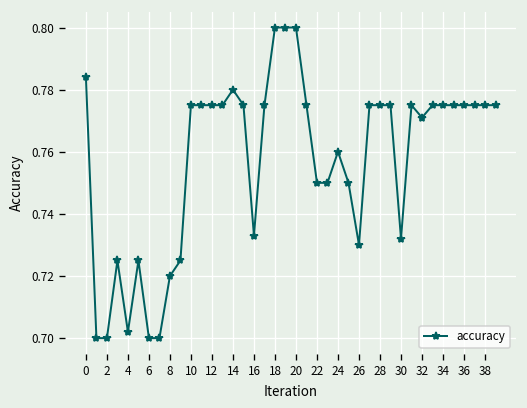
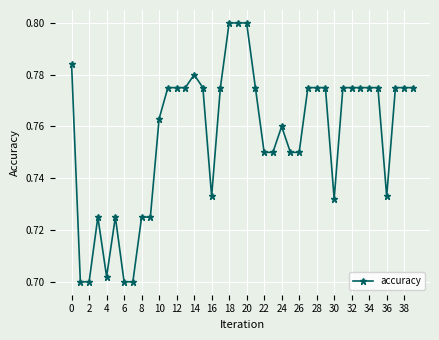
  {
    "0": 0.784,
    "2": 0.700,
    "4": 0.702,
    "6": 0.700,
-   "8": 0.720,
-   "10": 0.775,
+   "8": 0.725,
+   "10": 0.763,
    "12": 0.775,
    "14": 0.780,
    "16": 0.733,
    "18": 0.800,
    "20": 0.800,
    "22": 0.750,
    "24": 0.760,
-   "26": 0.73,
+   "26": 0.75,
    "28": 0.775,
    "30": 0.732,
-   "32": 0.771,
+   "32": 0.775,
    "34": 0.775,
-   "36": 0.775,
+   "36": 0.733,
    "38": 0.775
  }
